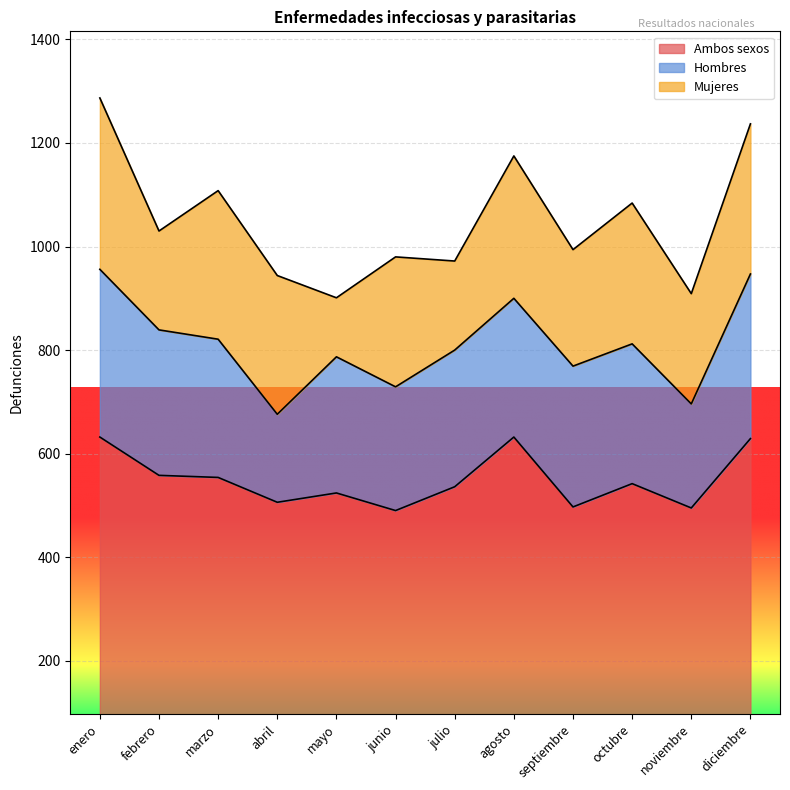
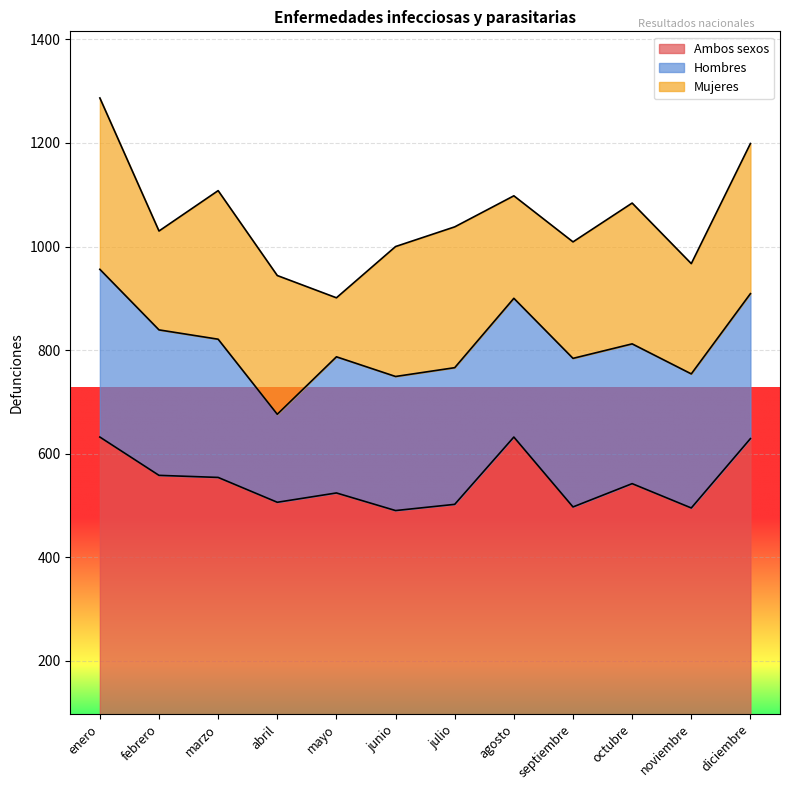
  {
    "Ambos sexos": {
      "enero": 630,
      "febrero": 560,
      "marzo": 550,
      "abril": 510,
      "mayo": 520,
      "junio": 490,
-     "julio": 540,
+     "julio": 500,
      "agosto": 630,
      "septiembre": 500,
      "octubre": 540,
      "noviembre": 500,
      "diciembre": 630
    },
    "Hombres": {
      "enero": 320,
      "febrero": 280,
      "marzo": 270,
      "abril": 170,
      "mayo": 260,
-     "junio": 240,
+     "junio": 260,
      "julio": 260,
      "agosto": 270,
-     "septiembre": 270,
+     "septiembre": 290,
      "octubre": 270,
-     "noviembre": 200,
-     "diciembre": 320
+     "noviembre": 260,
+     "diciembre": 280
    },
    "Mujeres": {
      "enero": 330,
      "febrero": 190,
      "marzo": 290,
      "abril": 270,
      "mayo": 110,
      "junio": 250,
-     "julio": 170,
-     "agosto": 280,
+     "julio": 270,
+     "agosto": 200,
      "septiembre": 230,
      "octubre": 270,
      "noviembre": 210,
      "diciembre": 290
    }
  }
